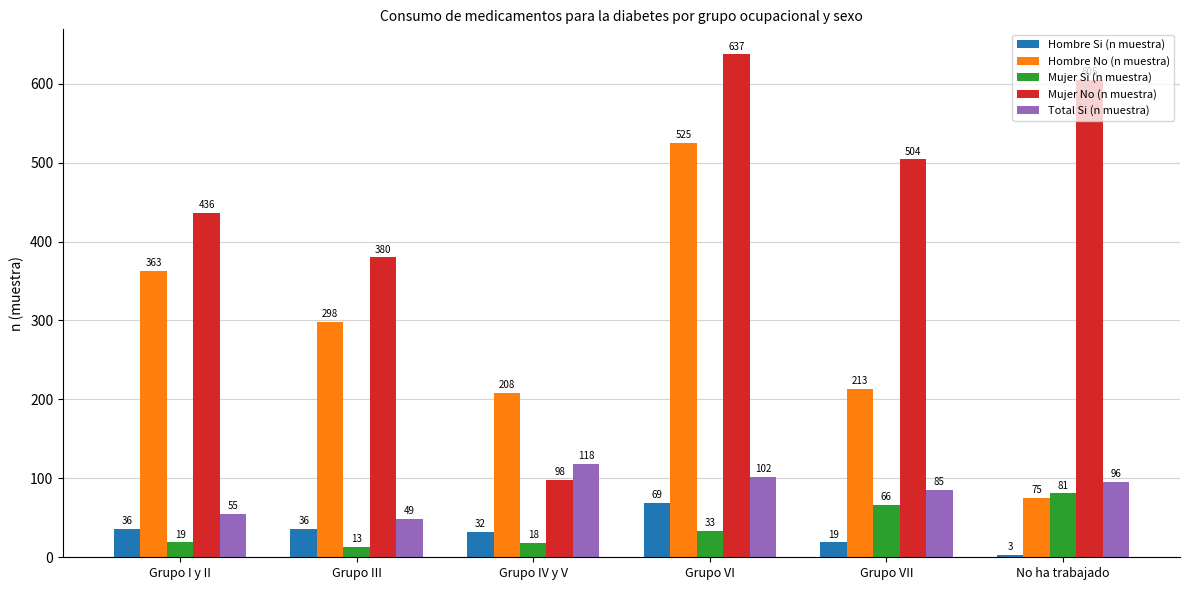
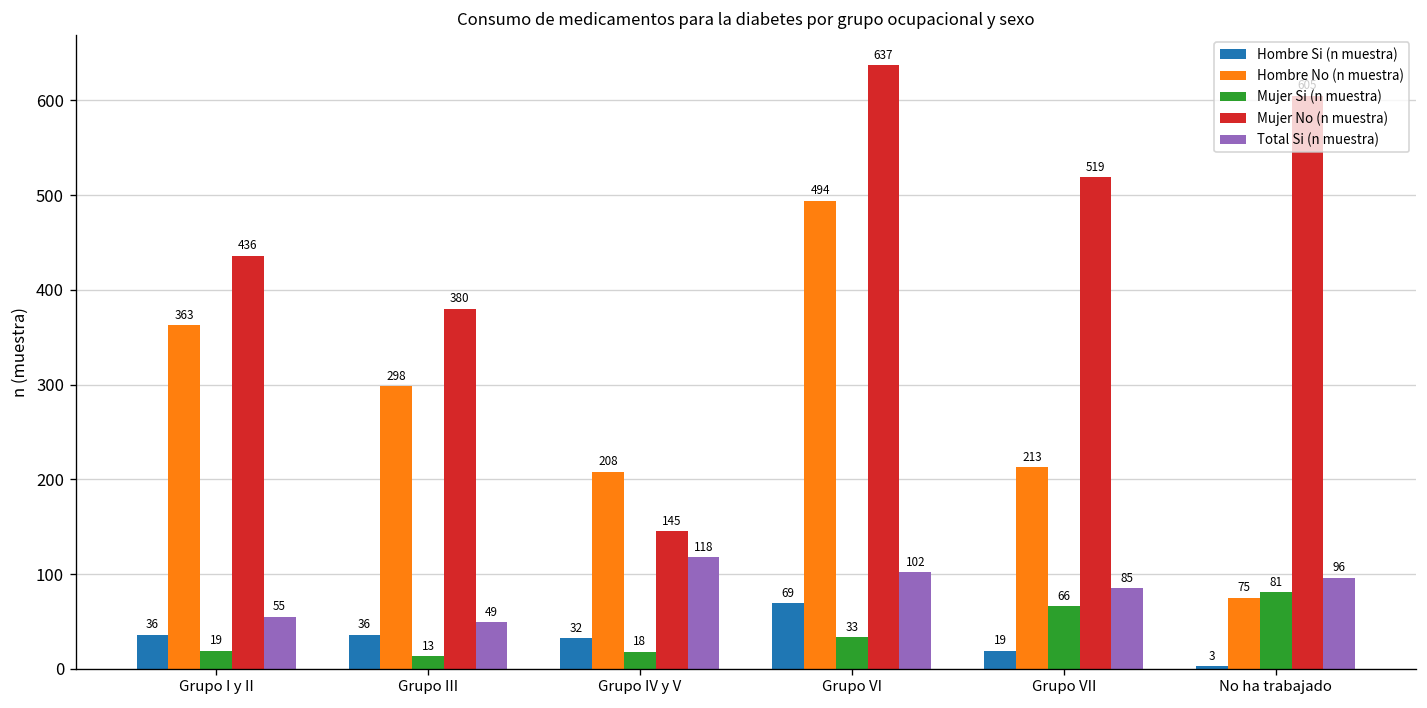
  {
    "Hombre Si (n muestra)": {
      "Grupo I y II": 36,
      "Grupo III": 36,
      "Grupo IV y V": 32,
      "Grupo VI": 69,
      "Grupo VII": 19,
      "No ha trabajado": 3
    },
    "Hombre No (n muestra)": {
      "Grupo I y II": 363,
      "Grupo III": 298,
      "Grupo IV y V": 208,
-     "Grupo VI": 525,
+     "Grupo VI": 494,
      "Grupo VII": 213,
      "No ha trabajado": 75
    },
    "Mujer Si (n muestra)": {
      "Grupo I y II": 19,
      "Grupo III": 13,
      "Grupo IV y V": 18,
      "Grupo VI": 33,
      "Grupo VII": 66,
      "No ha trabajado": 81
    },
    "Mujer No (n muestra)": {
      "Grupo I y II": 436,
      "Grupo III": 380,
-     "Grupo IV y V": 98,
+     "Grupo IV y V": 145,
      "Grupo VI": 637,
-     "Grupo VII": 504
+     "Grupo VII": 519
    },
    "Total Si (n muestra)": {
      "Grupo I y II": 55,
      "Grupo III": 49,
      "Grupo IV y V": 118,
      "Grupo VI": 102,
      "Grupo VII": 85,
      "No ha trabajado": 96
    }
  }
